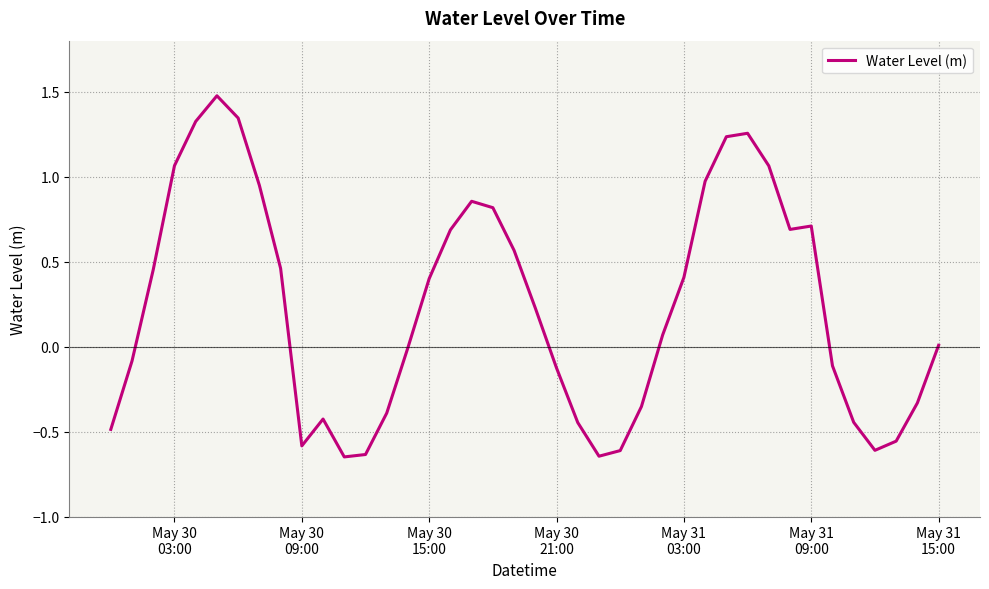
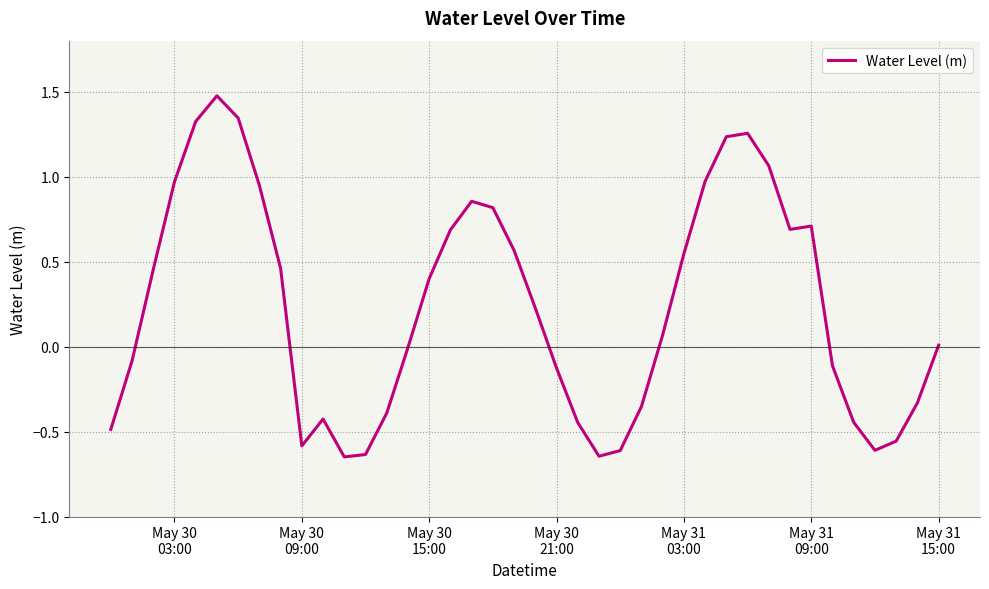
  {
-   "May 30 03:00": 1.06,
+   "May 30 03:00": 0.97,
    "May 30 09:00": -0.58,
    "May 30 15:00": 0.40,
    "May 30 21:00": -0.13,
-   "May 31 03:00": 0.41,
+   "May 31 03:00": 0.55,
    "May 31 09:00": 0.71,
    "May 31 15:00": 0.01
  }
